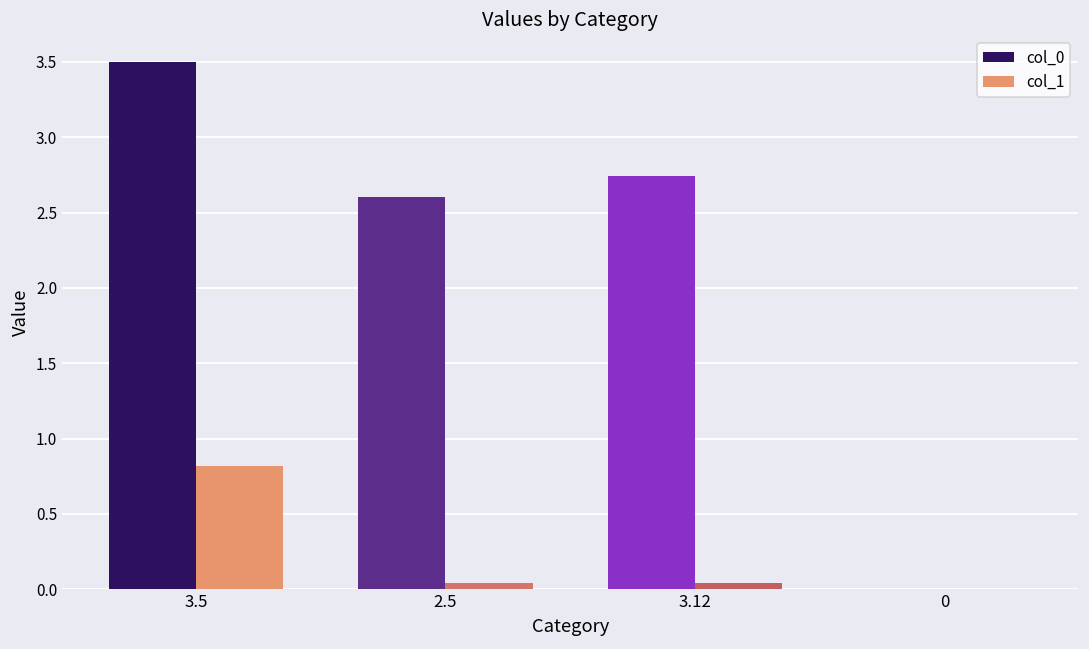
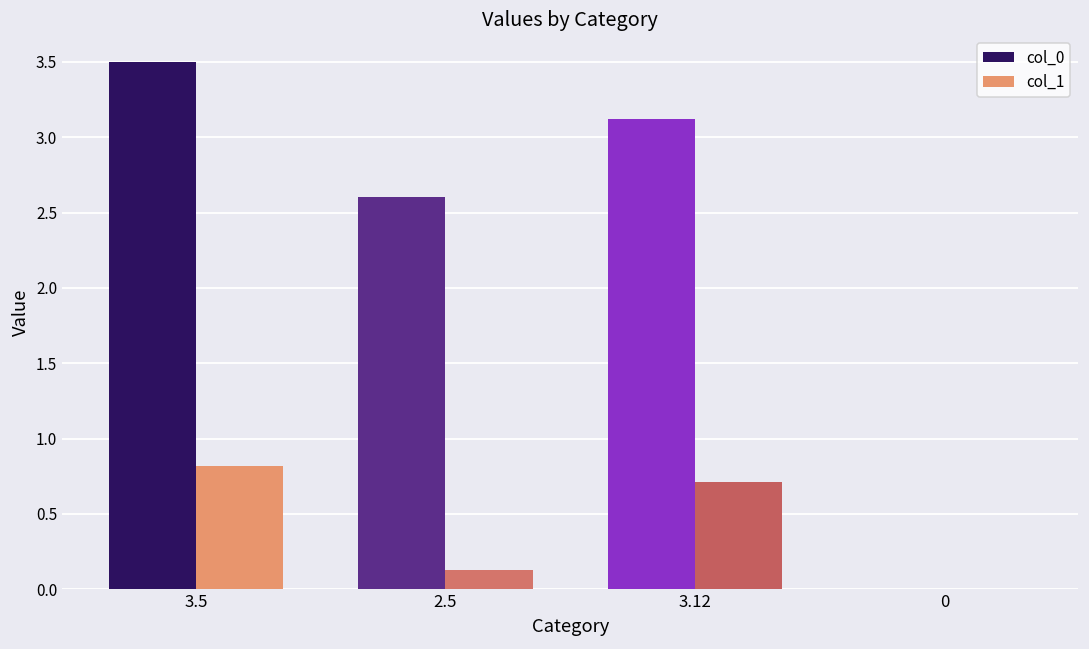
  {
    "col_0": {
      "3.5": 3.50,
      "2.5": 2.60,
-     "3.12": 2.74,
+     "3.12": 3.12,
      "0": 0.00
    },
    "col_1": {
      "3.5": 0.82,
-     "2.5": 0.04,
-     "3.12": 0.04,
+     "2.5": 0.13,
+     "3.12": 0.71,
      "0": 0.00
    }
  }
